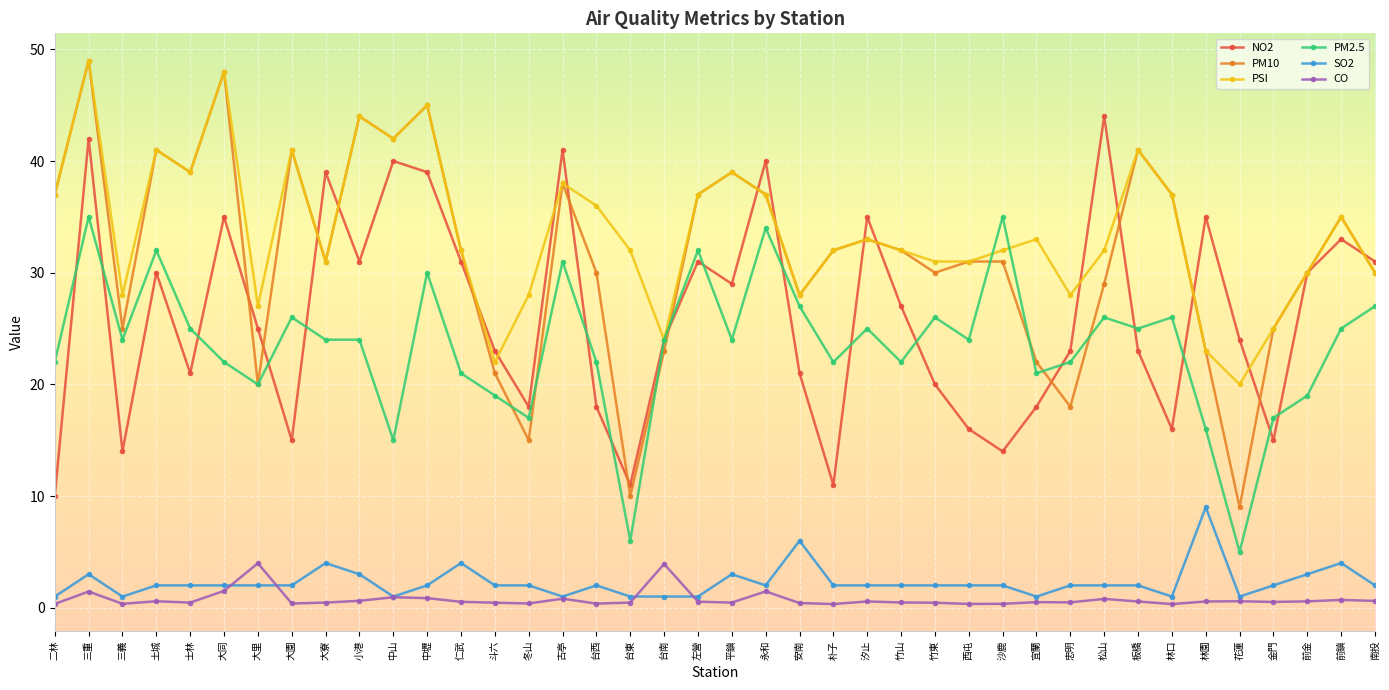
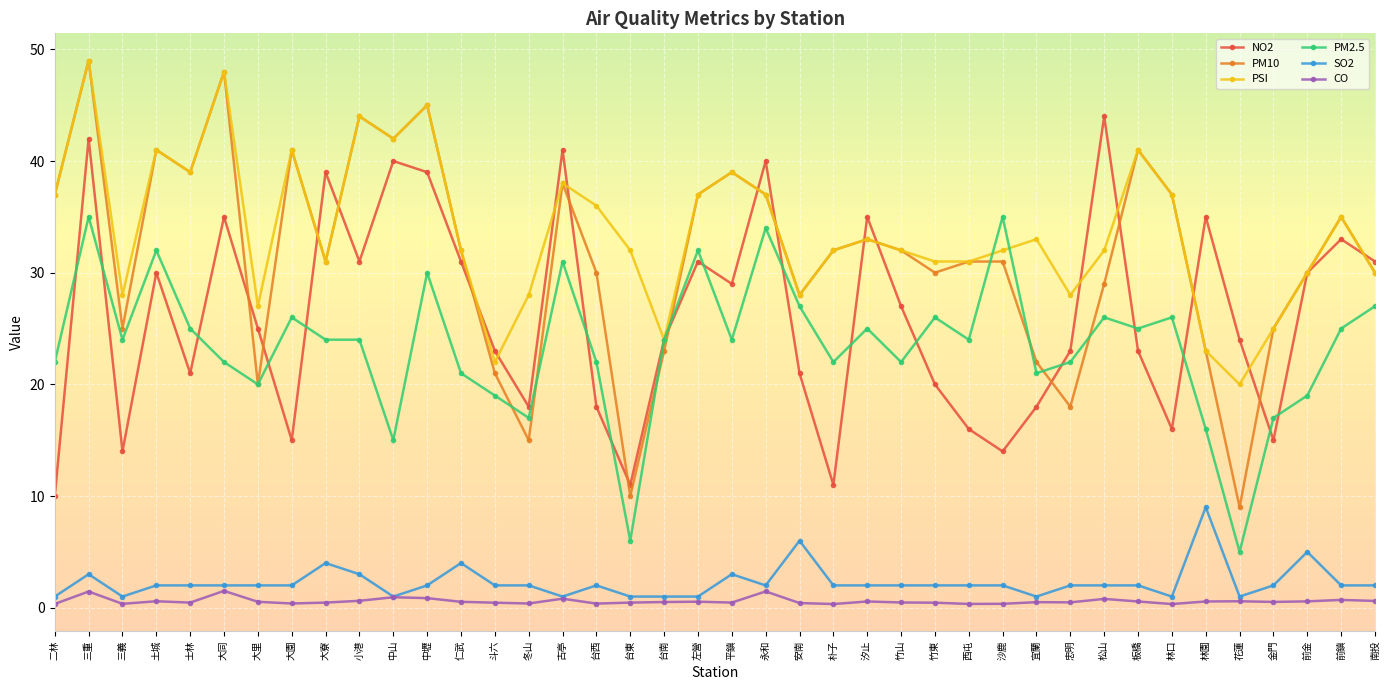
  {
    "PSI": {
      "三義": 28.0,
      "大里": 27.0,
      "斗六": 22.0,
      "冬山": 28.0,
      "台西": 36.0,
      "台東": 32.0,
      "竹東": 31.0,
      "沙鹿": 32.0,
      "宜蘭": 33.0,
      "忠明": 28.0,
      "松山": 32.0,
      "花蓮": 20.0
    },
    "PM2.5": {
      "二林": 22.0,
      "三重": 35.0,
      "三義": 24.0,
      "土城": 32.0,
      "士林": 25.0,
      "大同": 22.0,
      "大園": 26.0,
      "大寮": 24.0,
      "小港": 24.0,
      "中山": 15.0,
      "中壢": 30.0,
      "仁武": 21.0,
      "斗六": 19.0,
      "冬山": 17.0,
      "古亭": 31.0,
      "台西": 22.0,
      "台東": 6.0,
      "左營": 32.0,
      "平鎮": 24.0,
      "永和": 34.0,
      "安南": 27.0,
      "朴子": 22.0,
      "汐止": 25.0,
      "竹山": 22.0,
      "竹東": 26.0,
      "西屯": 24.0,
      "沙鹿": 35.0,
      "宜蘭": 21.0,
      "忠明": 22.0,
      "松山": 26.0,
      "板橋": 25.0,
      "林口": 26.0,
      "林園": 16.0,
      "花蓮": 5.0,
      "金門": 17.0,
      "前金": 19.0,
      "前鎮": 25.0,
      "南投": 27.0
    },
    "SO2": {
      "二林": 1,
      "三重": 3,
      "三義": 1,
      "土城": 2,
      "士林": 2,
      "大同": 2,
      "大里": 2,
      "大園": 2,
      "大寮": 4,
      "小港": 3,
      "中壢": 2,
      "仁武": 4,
      "斗六": 2,
      "冬山": 2,
      "台西": 2,
      "台東": 1,
      "台南": 1,
      "左營": 1,
      "平鎮": 3,
      "永和": 2,
      "安南": 6,
      "朴子": 2,
      "汐止": 2,
      "竹山": 2,
      "竹東": 2,
      "西屯": 2,
      "沙鹿": 2,
      "宜蘭": 1,
      "忠明": 2,
      "松山": 2,
      "板橋": 2,
      "林口": 1,
      "林園": 9,
      "花蓮": 1,
      "金門": 2,
-     "前金": 3,
-     "前鎮": 4,
+     "前金": 5,
+     "前鎮": 2,
      "南投": 2
    },
    "CO": {
      "二林": 0.3,
      "三重": 1.5,
      "三義": 0.4,
      "土城": 0.6,
      "士林": 0.5,
      "大同": 1.5,
-     "大里": 4.0,
+     "大里": 0.5,
      "大園": 0.4,
      "大寮": 0.5,
      "小港": 0.6,
      "中壢": 0.9,
      "仁武": 0.5,
      "斗六": 0.5,
      "冬山": 0.4,
      "台西": 0.4,
      "台東": 0.5,
-     "台南": 3.9,
+     "台南": 0.5,
      "左營": 0.5,
      "平鎮": 0.5,
      "永和": 1.5,
      "安南": 0.4,
      "朴子": 0.3,
      "汐止": 0.6,
      "竹山": 0.5,
      "竹東": 0.5,
      "西屯": 0.3,
      "沙鹿": 0.4,
      "宜蘭": 0.5,
      "忠明": 0.5,
      "松山": 0.8,
      "板橋": 0.6,
      "林口": 0.3,
      "林園": 0.6,
      "花蓮": 0.6,
      "金門": 0.5,
      "前金": 0.6,
      "前鎮": 0.7,
      "南投": 0.6
    }
  }
